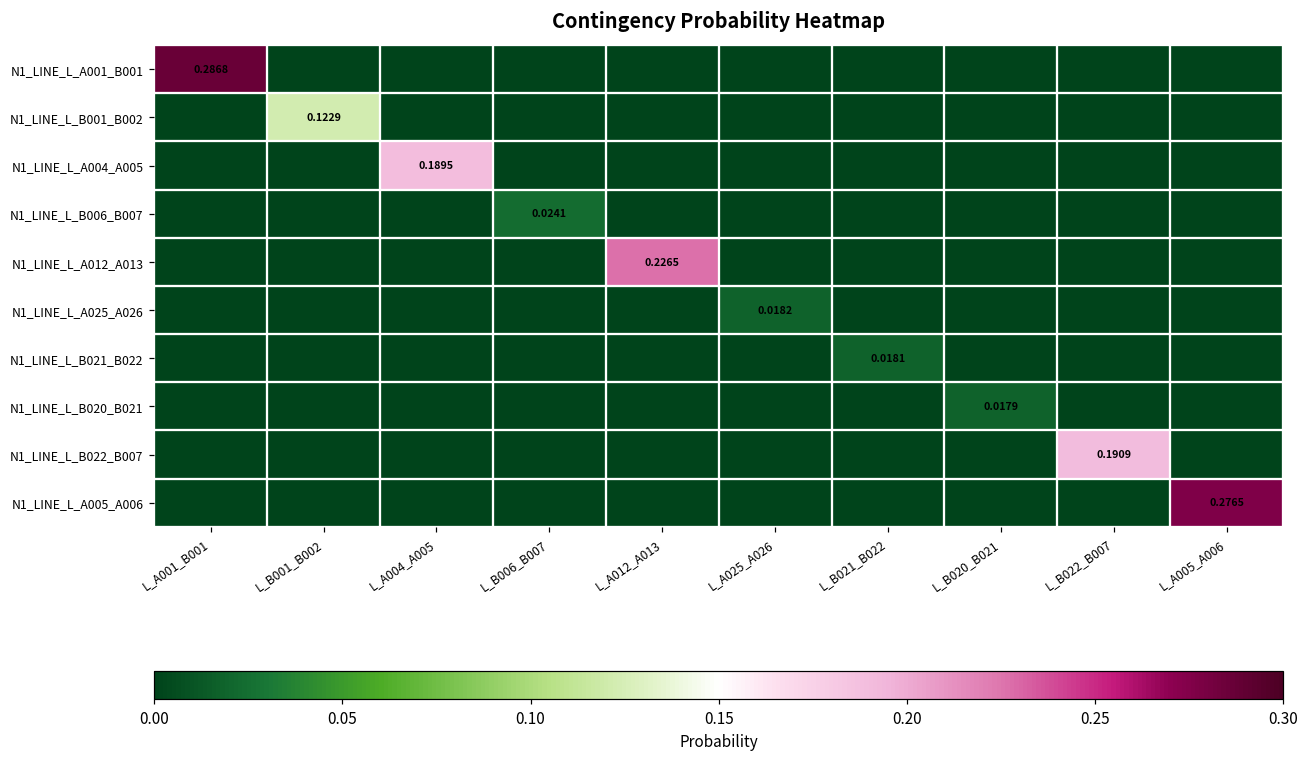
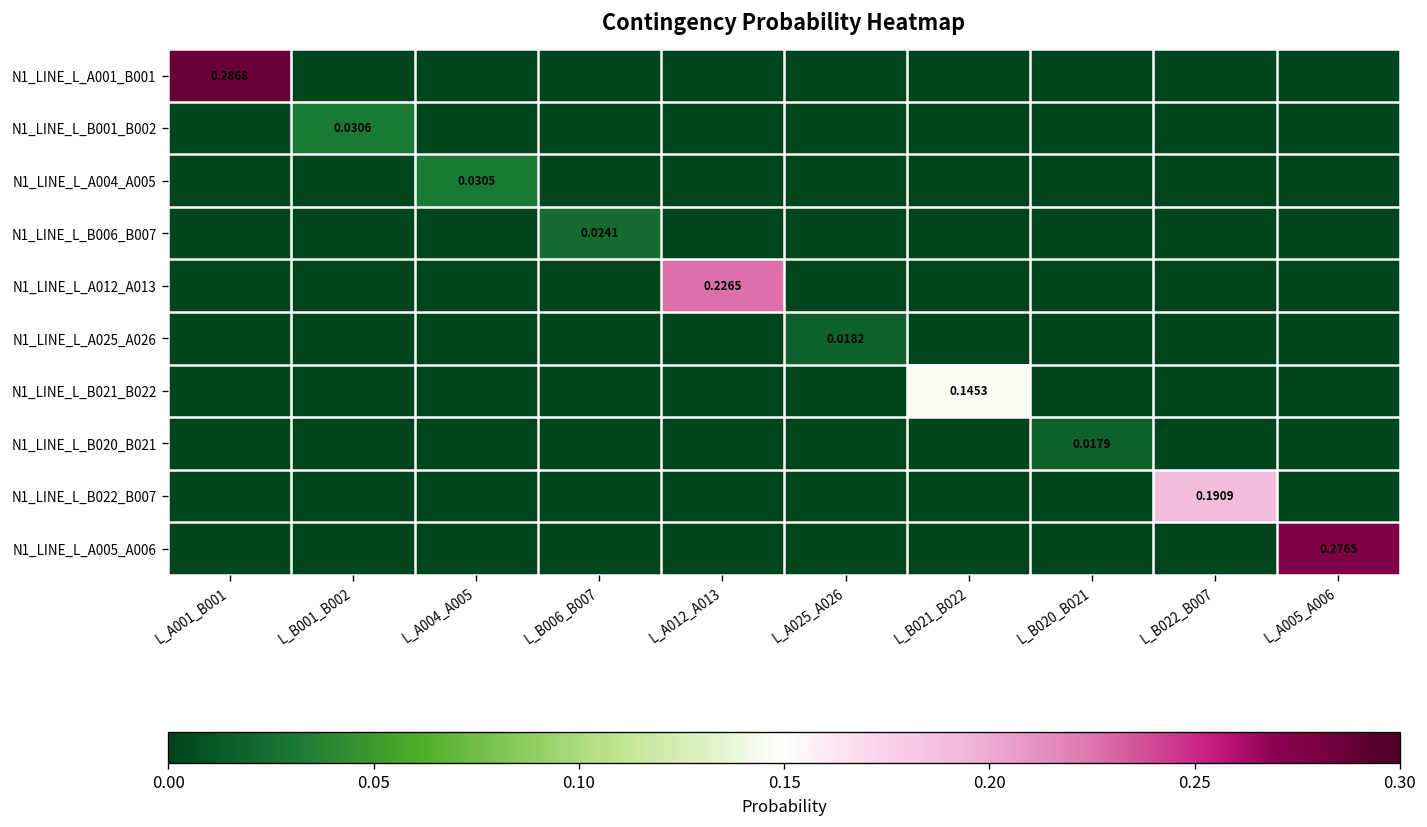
  {
    "N1_LINE_L_A001_B001": {
      "L_A001_B001": 0.2868
    },
    "N1_LINE_L_B001_B002": {
-     "L_B001_B002": 0.1229
+     "L_B001_B002": 0.0306
    },
    "N1_LINE_L_A004_A005": {
-     "L_A004_A005": 0.1895
+     "L_A004_A005": 0.0305
    },
    "N1_LINE_L_B006_B007": {
      "L_B006_B007": 0.0241
    },
    "N1_LINE_L_A012_A013": {
      "L_A012_A013": 0.2265
    },
    "N1_LINE_L_A025_A026": {
      "L_A025_A026": 0.0182
    },
    "N1_LINE_L_B021_B022": {
-     "L_B021_B022": 0.0181
+     "L_B021_B022": 0.1453
    },
    "N1_LINE_L_B020_B021": {
      "L_B020_B021": 0.0179
    },
    "N1_LINE_L_B022_B007": {
      "L_B022_B007": 0.1909
    },
    "N1_LINE_L_A005_A006": {
      "L_A005_A006": 0.2765
    }
  }
